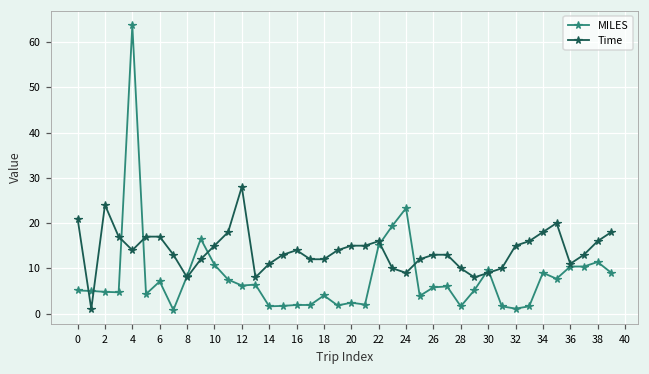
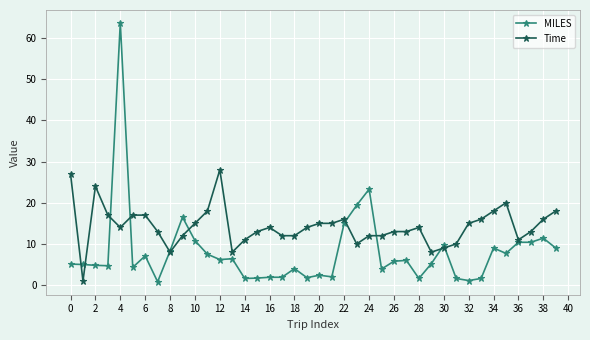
  {
    "MILES": {
      "0": 5,
      "2": 5,
      "4": 64,
      "6": 7,
      "10": 11,
      "12": 6,
      "14": 2,
      "16": 2,
      "18": 4,
      "20": 2,
      "22": 15,
      "24": 23,
      "26": 6,
      "28": 2,
      "30": 10,
      "32": 1,
      "34": 9,
      "38": 11
    },
    "Time": {
-     "0": 21,
+     "0": 27,
      "2": 24,
      "4": 14,
      "6": 17,
      "10": 15,
      "12": 28,
      "14": 11,
      "16": 14,
      "18": 12,
      "20": 15,
      "22": 16,
-     "24": 9,
+     "24": 12,
      "26": 13,
-     "28": 10,
+     "28": 14,
      "30": 9,
      "32": 15,
      "34": 18,
      "38": 16
    }
  }
